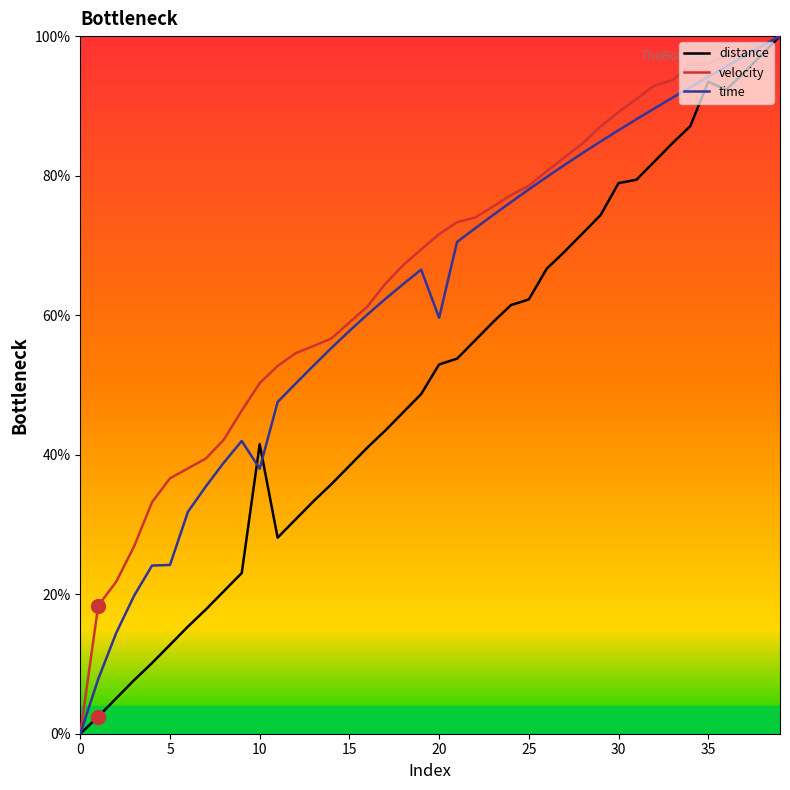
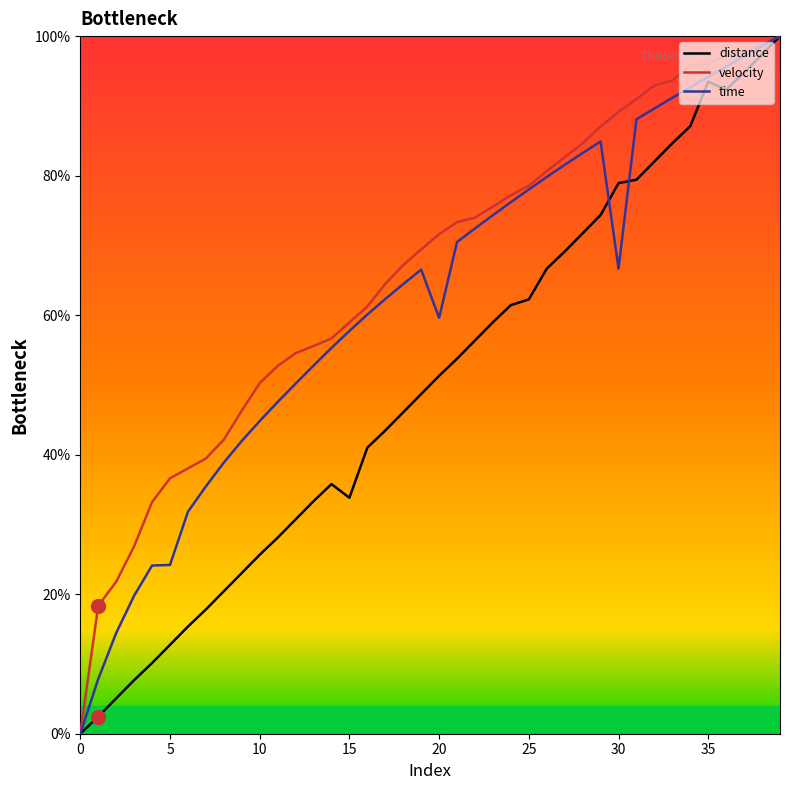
  {
    "distance": {
      "5": "13%",
-     "10": "42%",
-     "15": "38%",
-     "20": "53%",
+     "10": "26%",
+     "15": "34%",
+     "20": "51%",
      "25": "62%",
      "30": "79%"
    },
    "time": {
      "5": "24%",
-     "10": "38%",
+     "10": "45%",
      "15": "58%",
      "20": "60%",
      "25": "78%",
-     "30": "87%"
+     "30": "67%"
    }
  }
